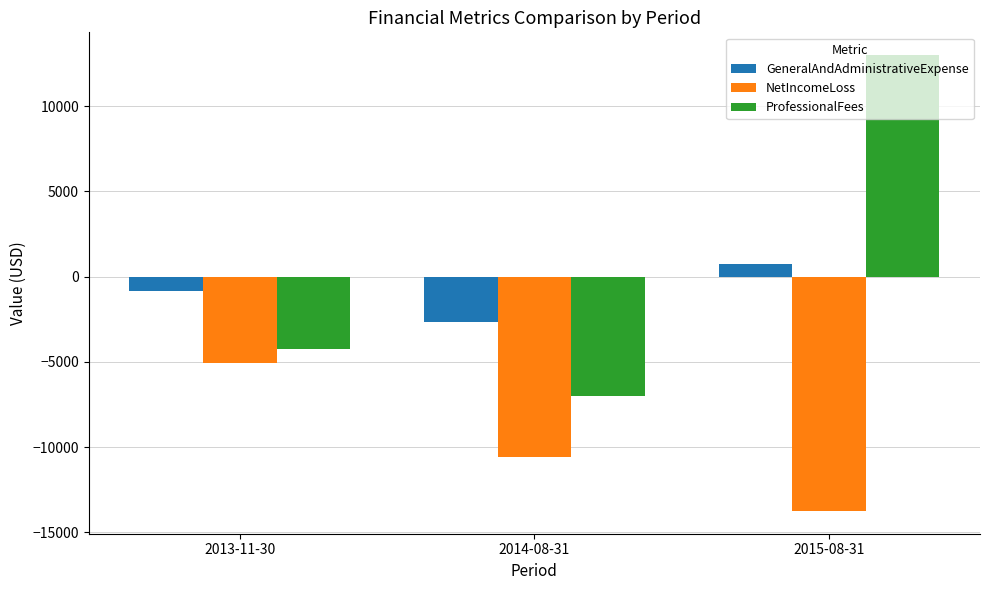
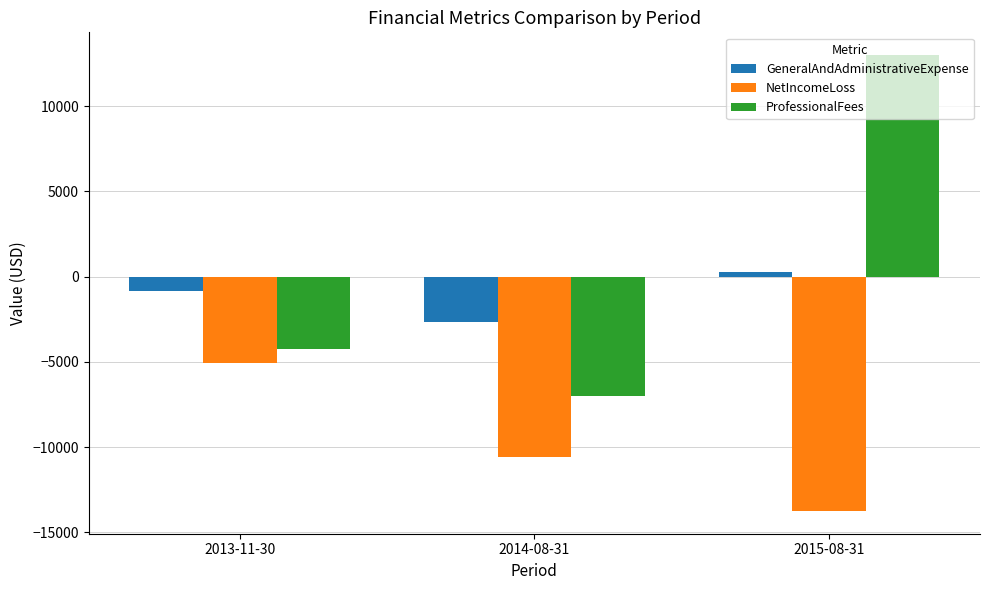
  {
    "GeneralAndAdministrativeExpense": {
      "2013-11-30": -800,
      "2014-08-31": -2700,
-     "2015-08-31": 800
+     "2015-08-31": 300
    },
    "NetIncomeLoss": {
      "2013-11-30": -5100,
      "2014-08-31": -10600,
      "2015-08-31": -13800
    },
    "ProfessionalFees": {
      "2013-11-30": -4300,
      "2014-08-31": -7000
    }
  }
